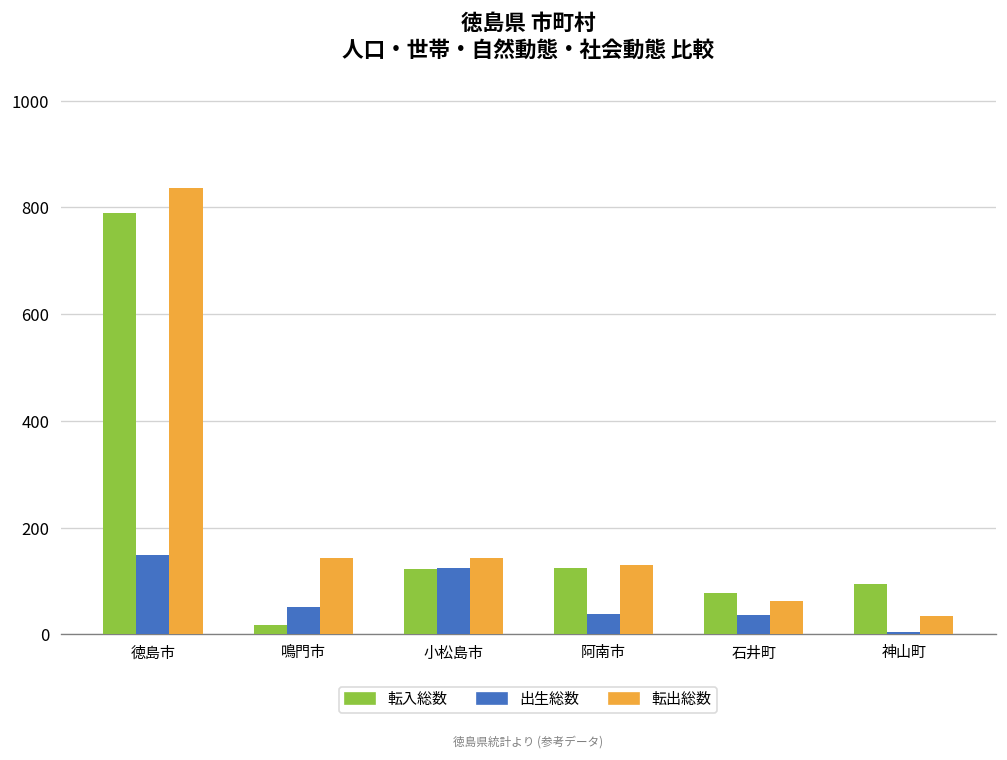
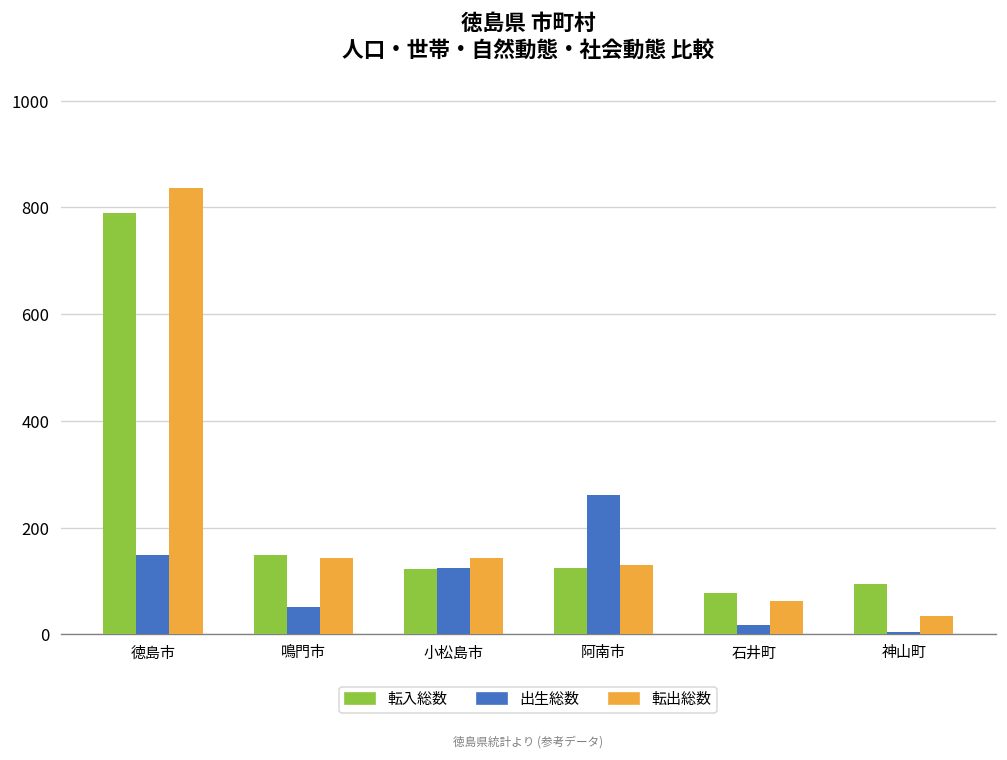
  {
    "転入総数": {
      "徳島市": 790,
-     "鳴門市": 20,
+     "鳴門市": 150,
      "小松島市": 120,
      "阿南市": 120,
      "石井町": 80,
      "神山町": 100
    },
    "出生総数": {
      "徳島市": 150,
      "鳴門市": 50,
      "小松島市": 130,
-     "阿南市": 40,
-     "石井町": 40
+     "阿南市": 260,
+     "石井町": 20
    },
    "転出総数": {
      "徳島市": 840,
      "鳴門市": 140,
      "小松島市": 140,
      "阿南市": 130,
      "石井町": 60,
      "神山町": 40
    }
  }
